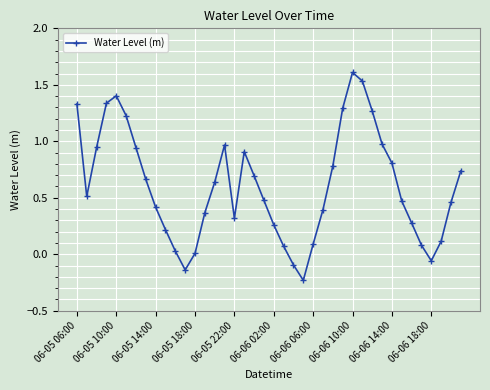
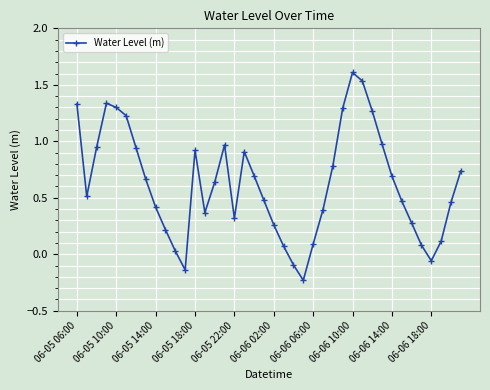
  {
    "06-05 06:00": 1.33,
-   "06-05 10:00": 1.40,
+   "06-05 10:00": 1.30,
    "06-05 14:00": 0.42,
-   "06-05 18:00": 0.01,
+   "06-05 18:00": 0.92,
    "06-05 22:00": 0.32,
    "06-06 02:00": 0.26,
    "06-06 06:00": 0.09,
    "06-06 10:00": 1.61,
-   "06-06 14:00": 0.81,
+   "06-06 14:00": 0.69,
    "06-06 18:00": -0.06
  }
